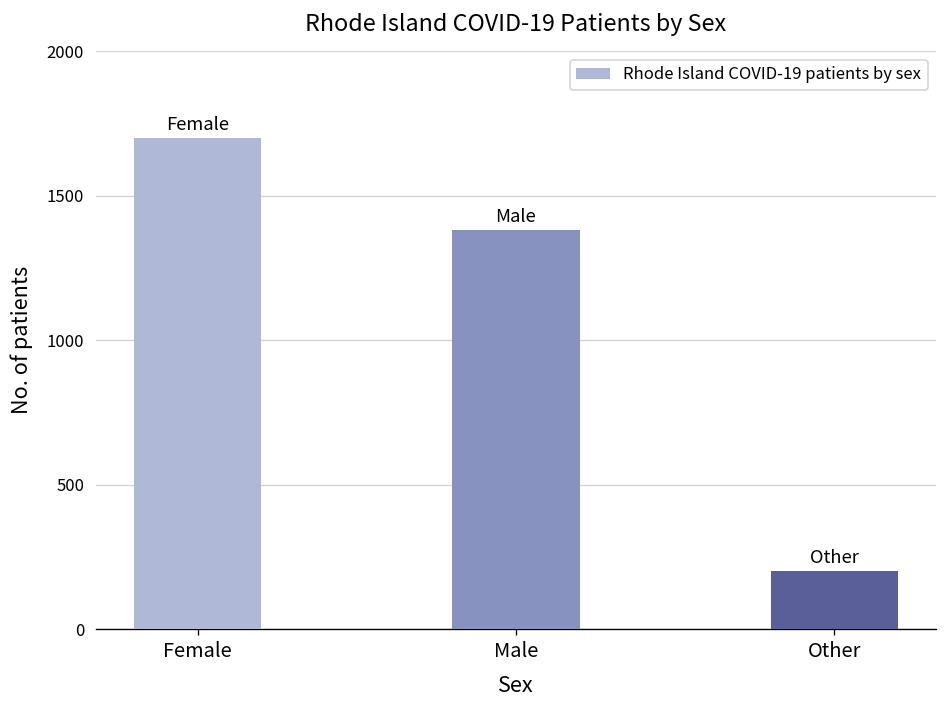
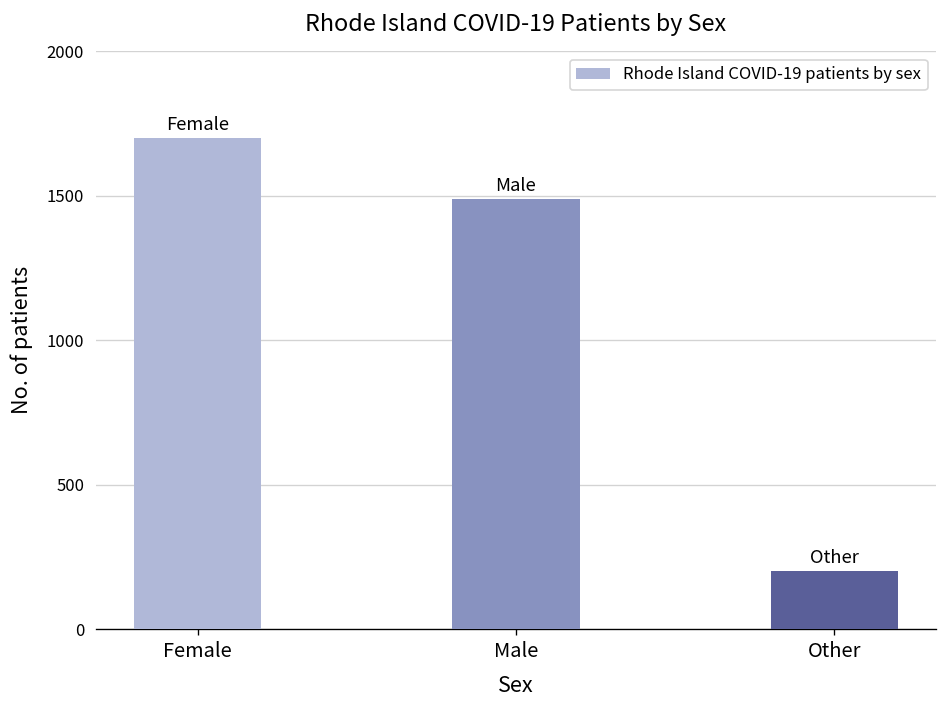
  {
    "Female": 1700,
-   "Male": 1380,
+   "Male": 1490,
    "Other": 200
  }
